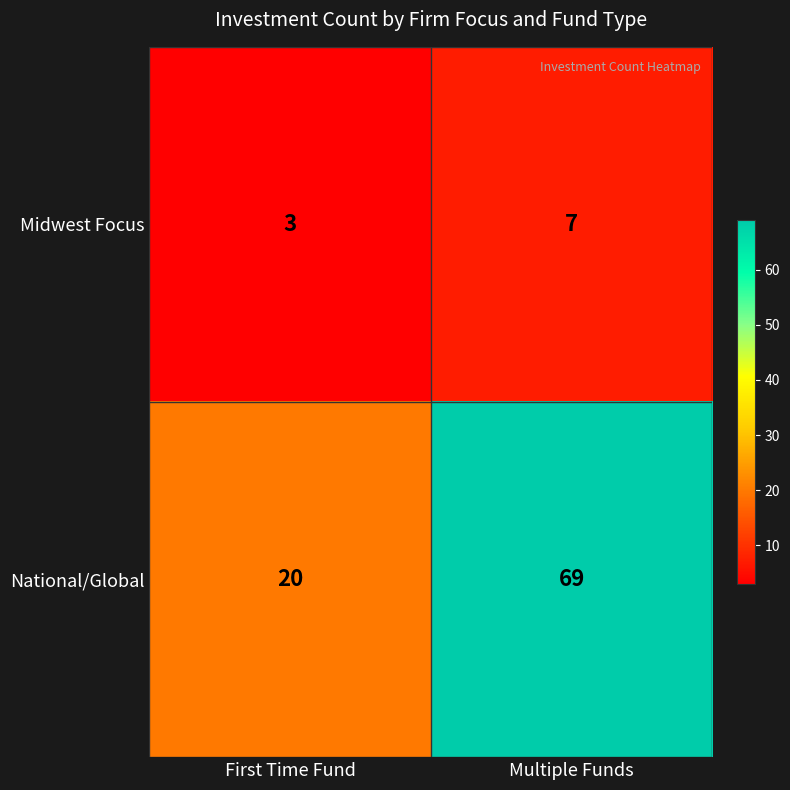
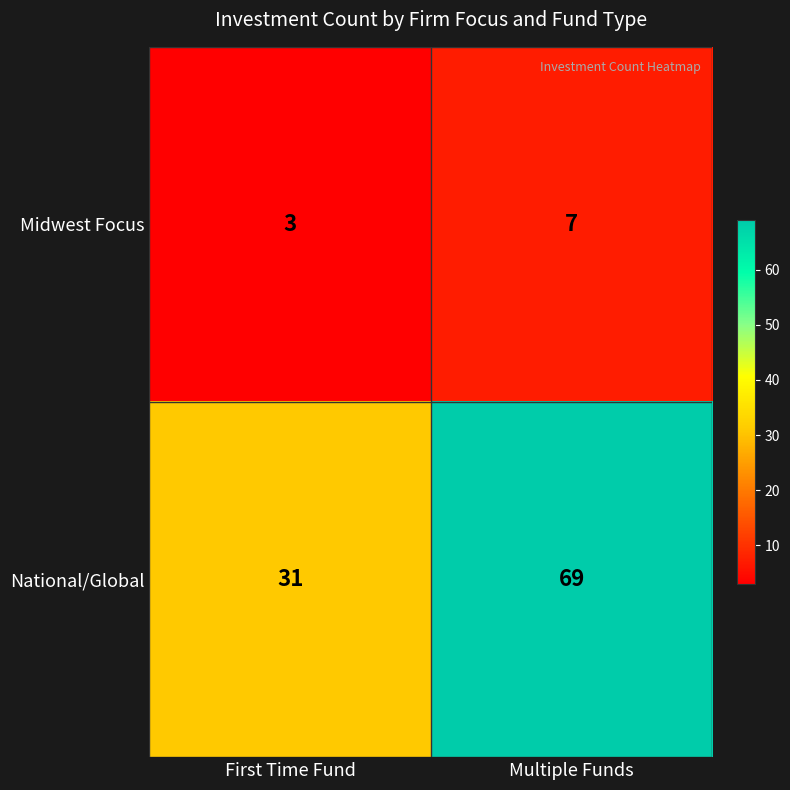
  {
    "Midwest Focus": {
      "First Time Fund": 3
    },
    "National/Global": {
-     "First Time Fund": 20,
+     "First Time Fund": 31,
      "Multiple Funds": 69
    }
  }
